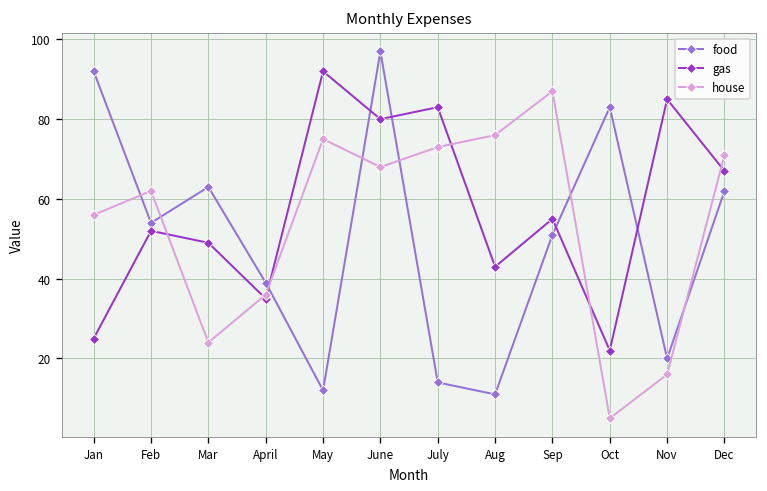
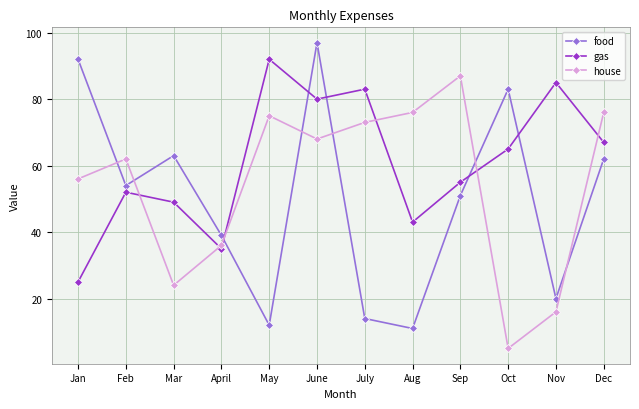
  {
    "food": {
      "Jan": 92,
      "Feb": 54,
      "Mar": 63,
      "April": 39,
      "May": 12,
      "June": 97,
      "July": 14,
      "Aug": 11,
      "Sep": 51,
      "Oct": 83,
      "Nov": 20,
      "Dec": 62
    },
    "gas": {
      "Jan": 25,
      "Feb": 52,
      "Mar": 49,
      "April": 35,
      "May": 92,
      "June": 80,
      "July": 83,
      "Aug": 43,
      "Sep": 55,
-     "Oct": 22,
+     "Oct": 65,
      "Nov": 85,
      "Dec": 67
    },
    "house": {
      "Jan": 56,
      "Feb": 62,
      "Mar": 24,
      "April": 36,
      "May": 75,
      "June": 68,
      "July": 73,
      "Aug": 76,
      "Sep": 87,
      "Oct": 5,
      "Nov": 16,
-     "Dec": 71
+     "Dec": 76
    }
  }
